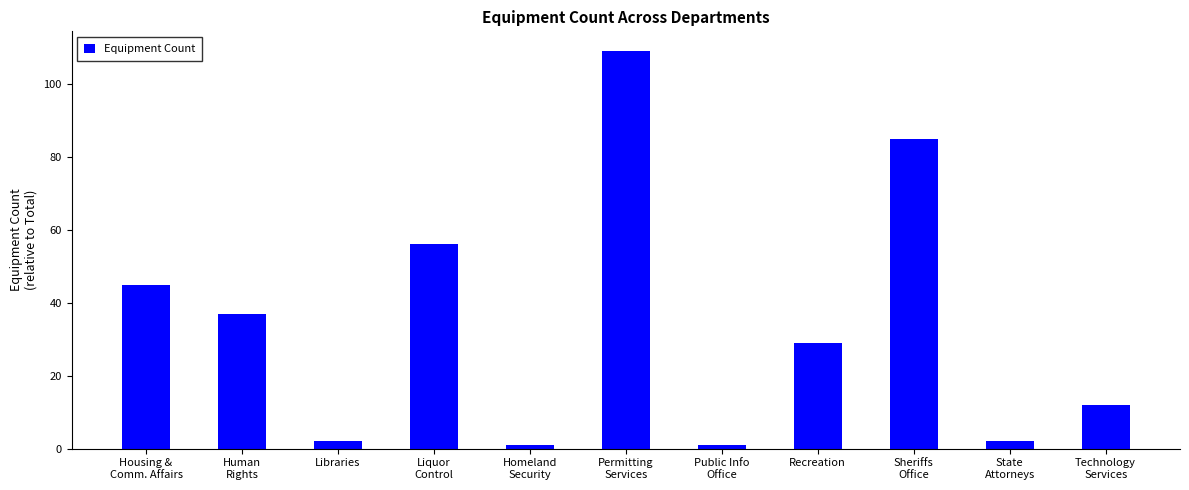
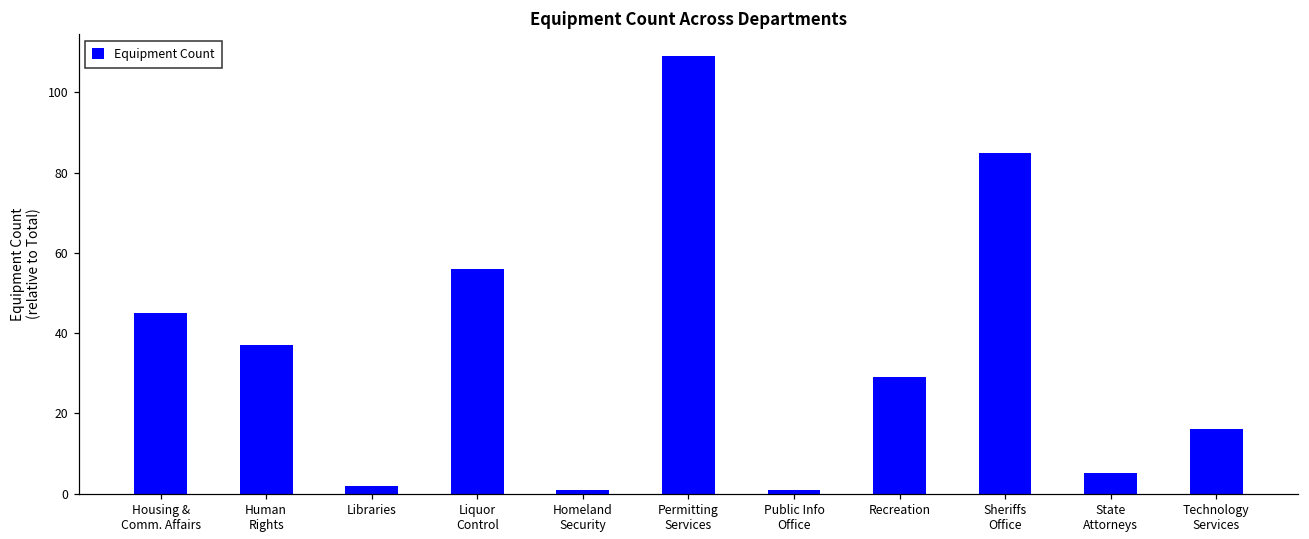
  {
    "Housing & Comm. Affairs": 45,
    "Human Rights": 37,
    "Libraries": 2,
    "Liquor Control": 56,
    "Homeland Security": 1,
    "Permitting Services": 109,
    "Public Info Office": 1,
    "Recreation": 29,
    "Sheriffs Office": 85,
-   "State Attorneys": 2,
-   "Technology Services": 12
+   "State Attorneys": 5,
+   "Technology Services": 16
  }
